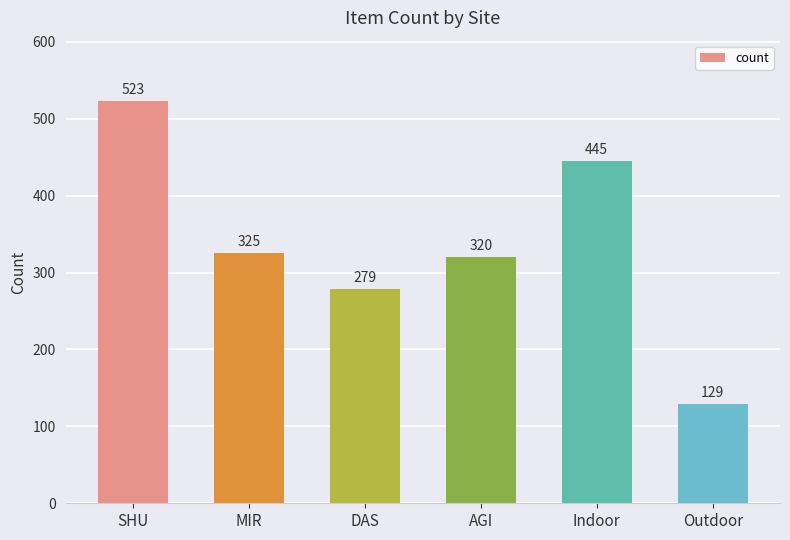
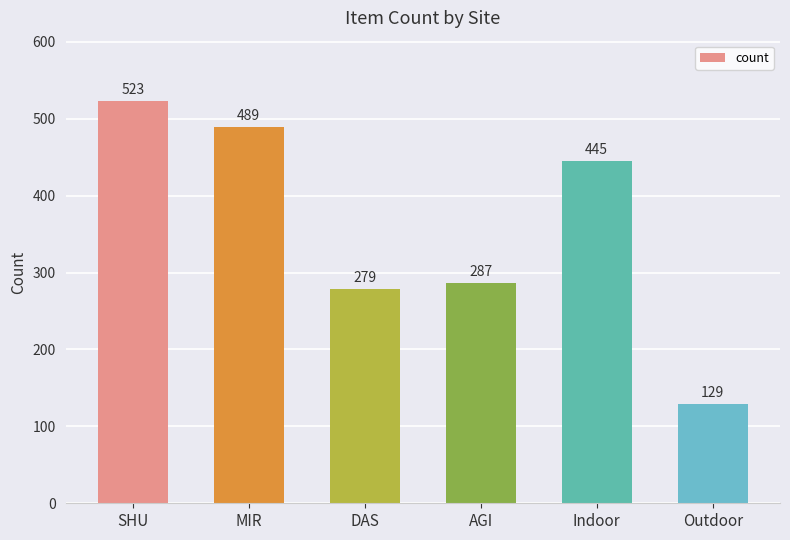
  {
    "SHU": 523,
-   "MIR": 325,
+   "MIR": 489,
    "DAS": 279,
-   "AGI": 320,
+   "AGI": 287,
    "Indoor": 445,
    "Outdoor": 129
  }
